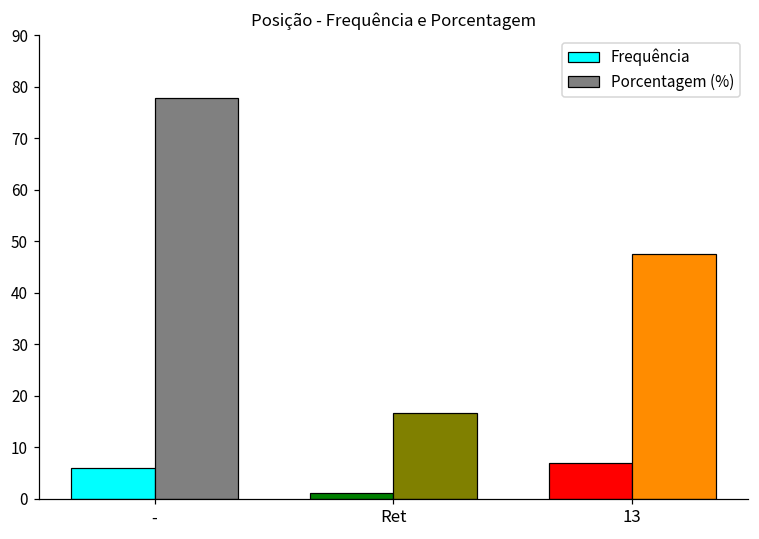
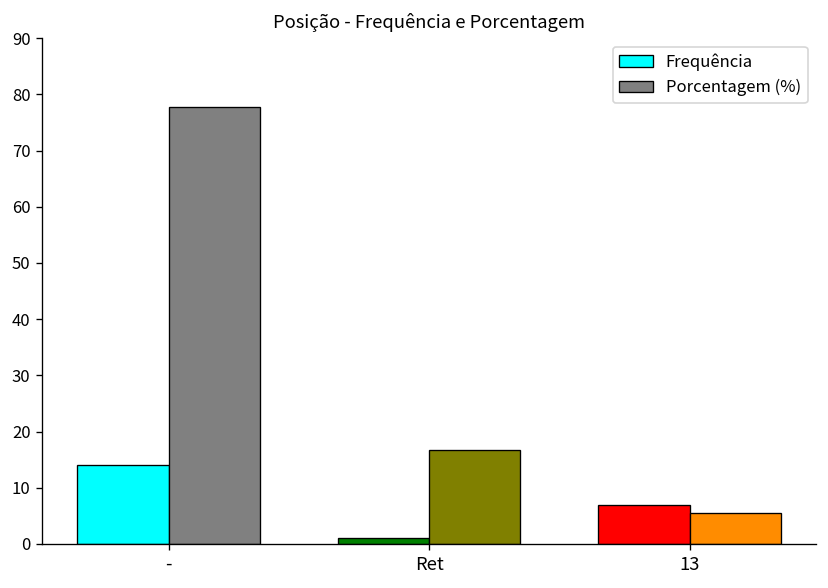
  {
    "Frequência": {
-     "-": 6,
+     "-": 14,
      "Ret": 1,
      "13": 7
    },
    "Porcentagem (%)": {
      "-": 78,
      "Ret": 17,
-     "13": 47
+     "13": 6
    }
  }
